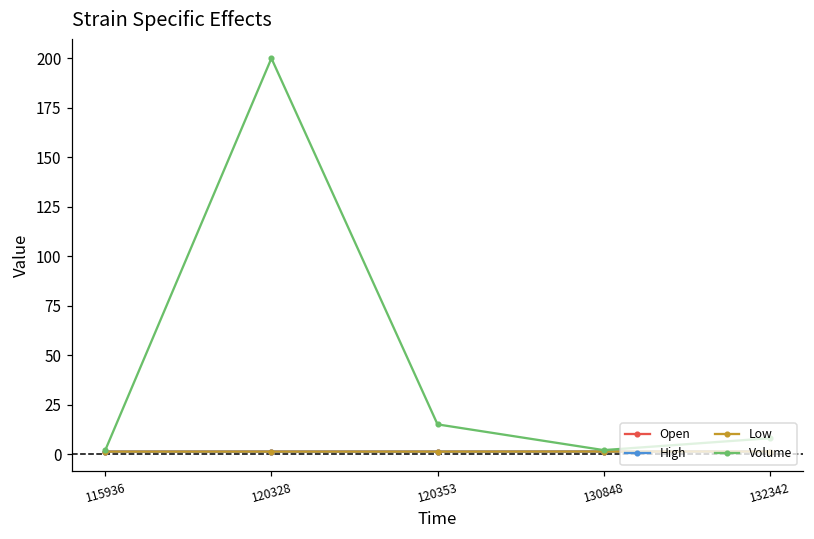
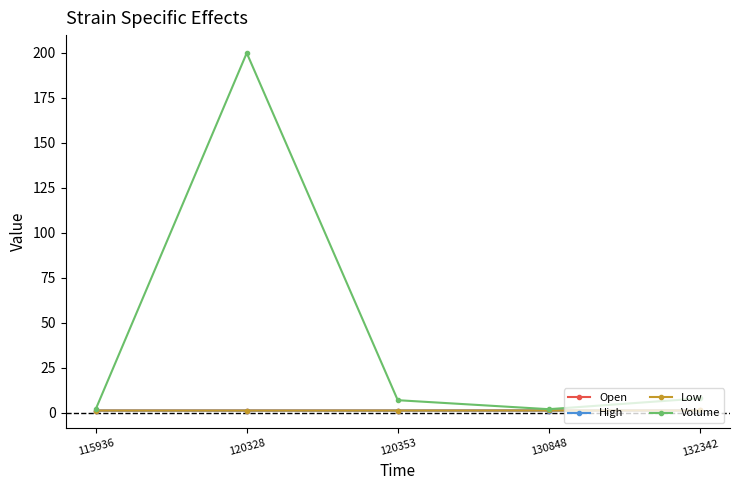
  {
    "Low": {
      "120328": 1,
      "120353": 1
    },
    "Volume": {
      "120328": 200,
-     "120353": 15
+     "120353": 7
    }
  }
